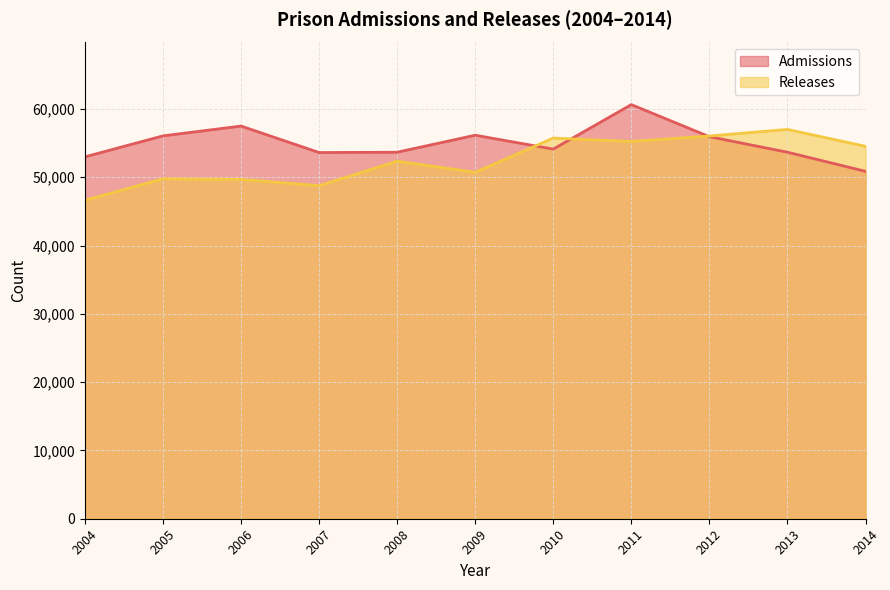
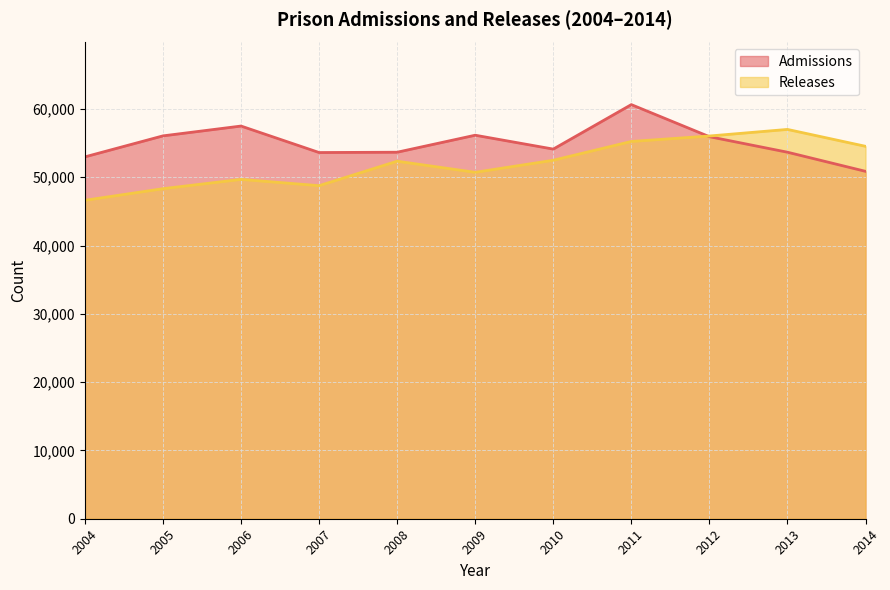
  {
    "Admissions": {
      "2004": "53,000",
      "2005": "56,000",
      "2006": "57,000",
      "2007": "54,000",
      "2008": "54,000",
      "2009": "56,000",
      "2010": "54,000",
      "2011": "61,000",
      "2013": "54,000",
      "2014": "51,000"
    },
    "Releases": {
      "2004": "47,000",
-     "2005": "50,000",
+     "2005": "48,000",
      "2006": "50,000",
      "2007": "49,000",
      "2008": "52,000",
      "2009": "51,000",
-     "2010": "56,000",
+     "2010": "52,000",
      "2011": "55,000",
      "2013": "57,000",
      "2014": "55,000"
    }
  }
